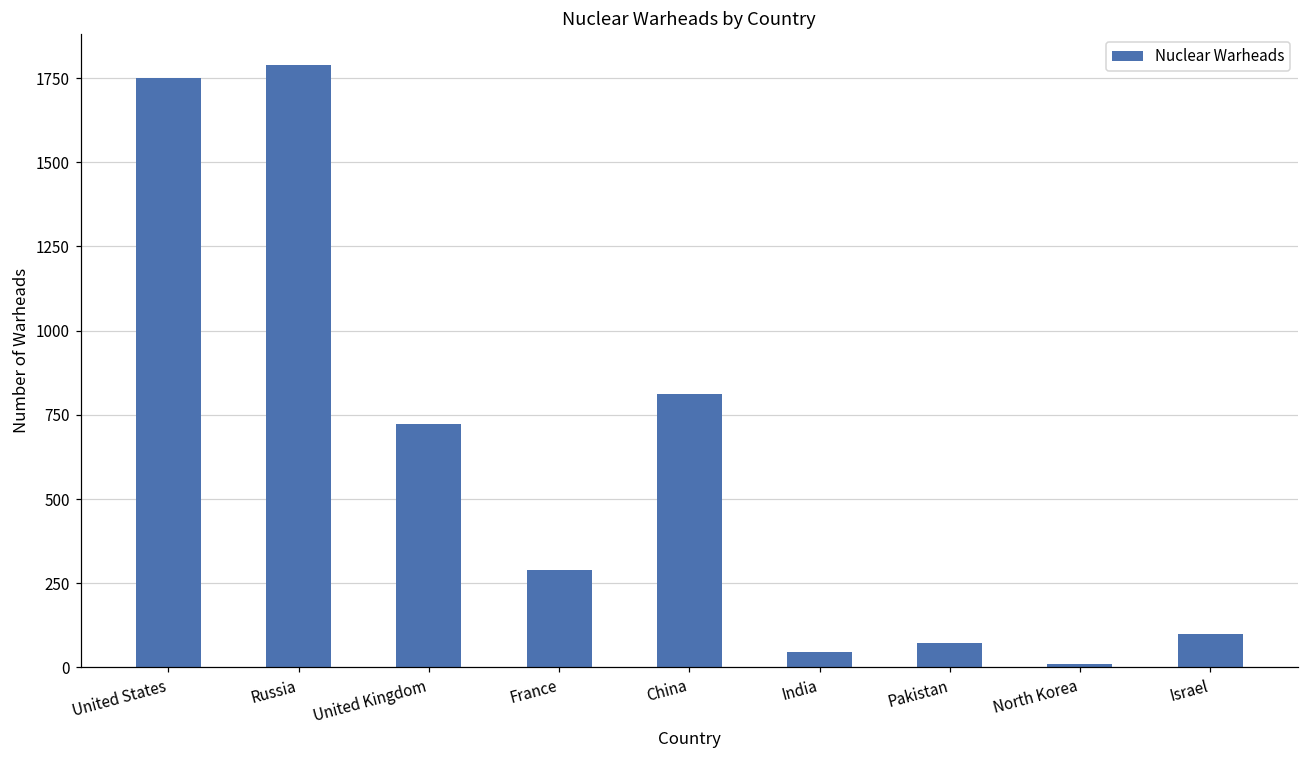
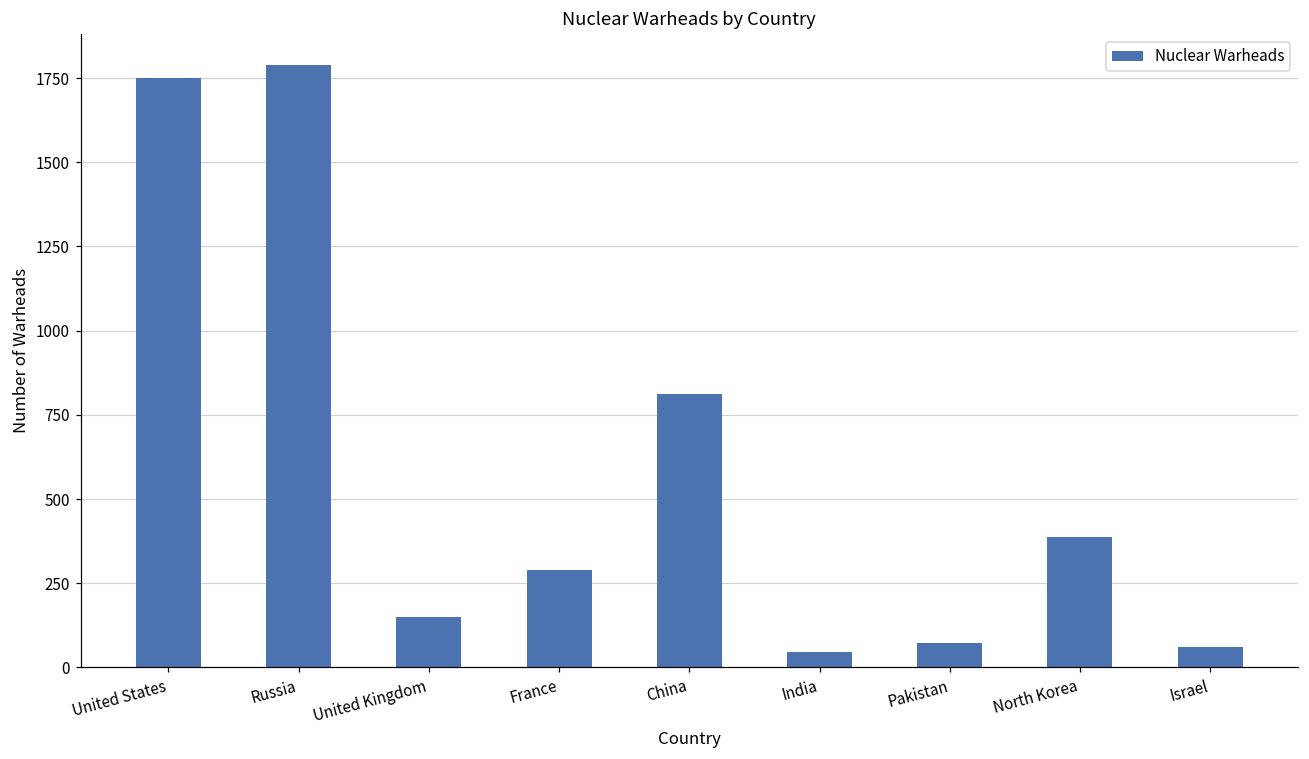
  {
    "United States": 1750,
    "Russia": 1790,
-   "United Kingdom": 720,
+   "United Kingdom": 150,
    "France": 290,
    "China": 810,
    "India": 50,
    "Pakistan": 70,
-   "North Korea": 10,
-   "Israel": 100
+   "North Korea": 390,
+   "Israel": 60
  }
